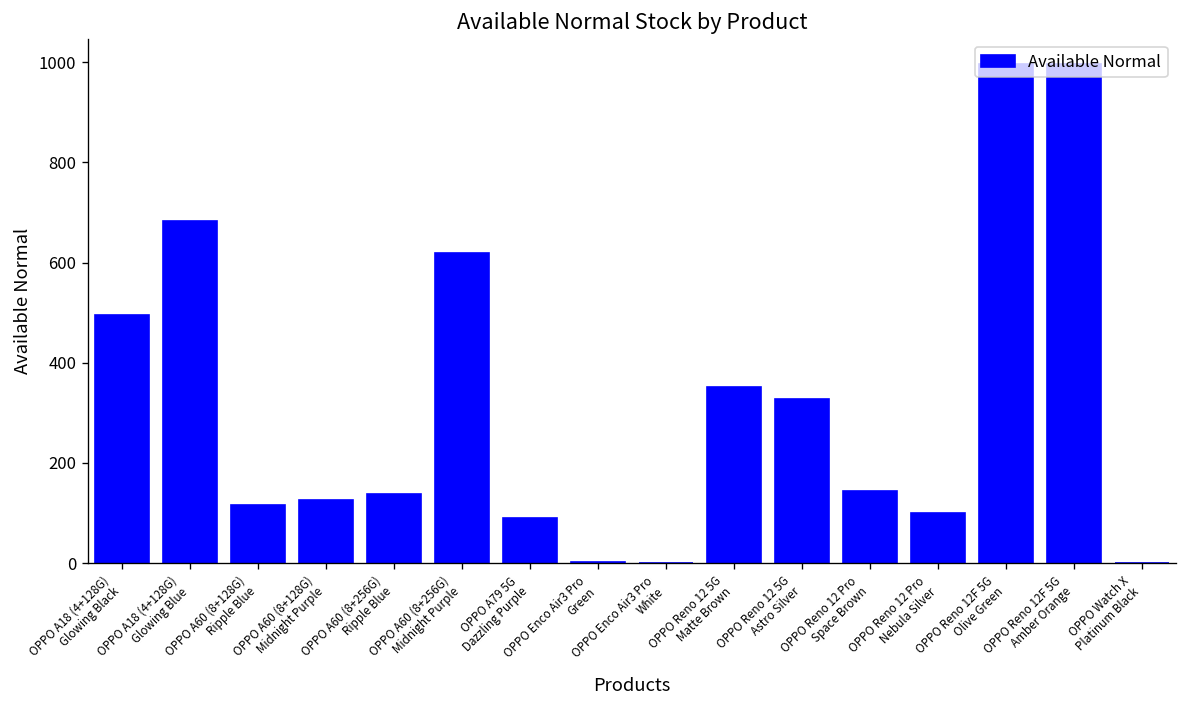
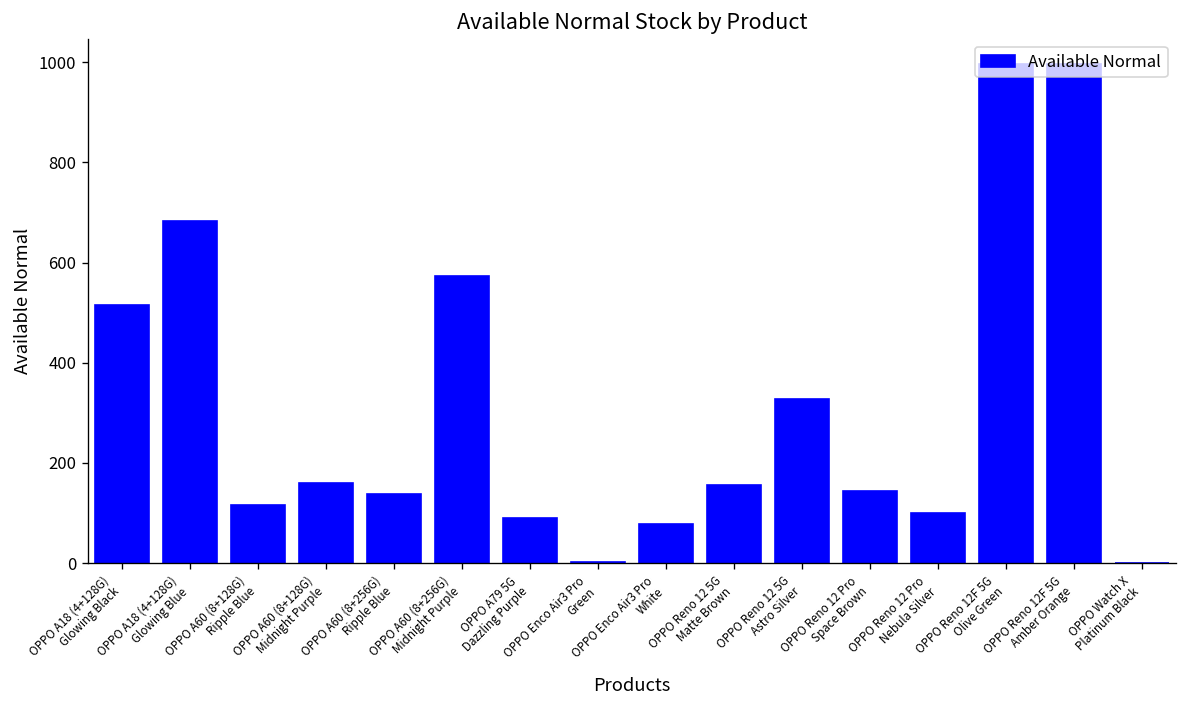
  {
-   "OPPO A18 (4+128G) Glowing Black": 500,
+   "OPPO A18 (4+128G) Glowing Black": 520,
    "OPPO A18 (4+128G) Glowing Blue": 680,
    "OPPO A60 (8+128G) Ripple Blue": 120,
-   "OPPO A60 (8+128G) Midnight Purple": 130,
+   "OPPO A60 (8+128G) Midnight Purple": 160,
    "OPPO A60 (8+256G) Ripple Blue": 140,
-   "OPPO A60 (8+256G) Midnight Purple": 620,
+   "OPPO A60 (8+256G) Midnight Purple": 570,
    "OPPO A79 5G Dazzling Purple": 90,
-   "OPPO Enco Air3 Pro White": 0,
-   "OPPO Reno 12 5G Matte Brown": 350,
+   "OPPO Enco Air3 Pro White": 80,
+   "OPPO Reno 12 5G Matte Brown": 160,
    "OPPO Reno 12 5G Astro Silver": 330,
    "OPPO Reno 12 Pro Space Brown": 140,
    "OPPO Reno 12 Pro Nebula Silver": 100
  }
